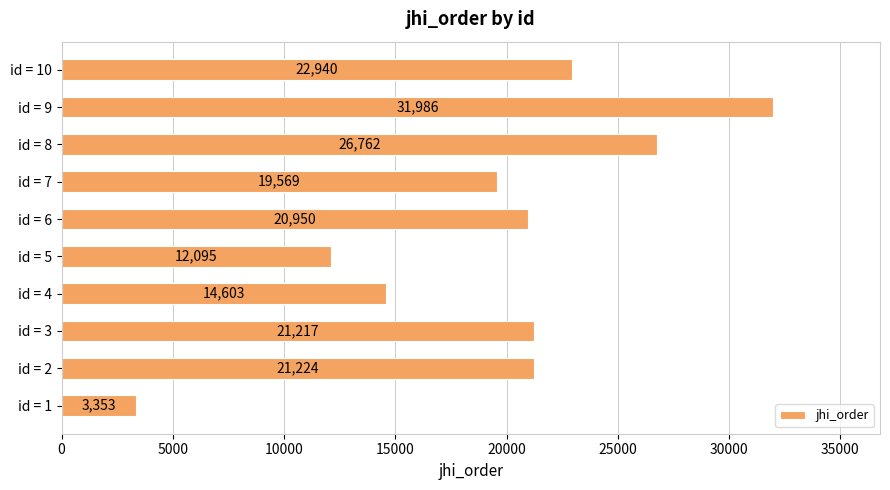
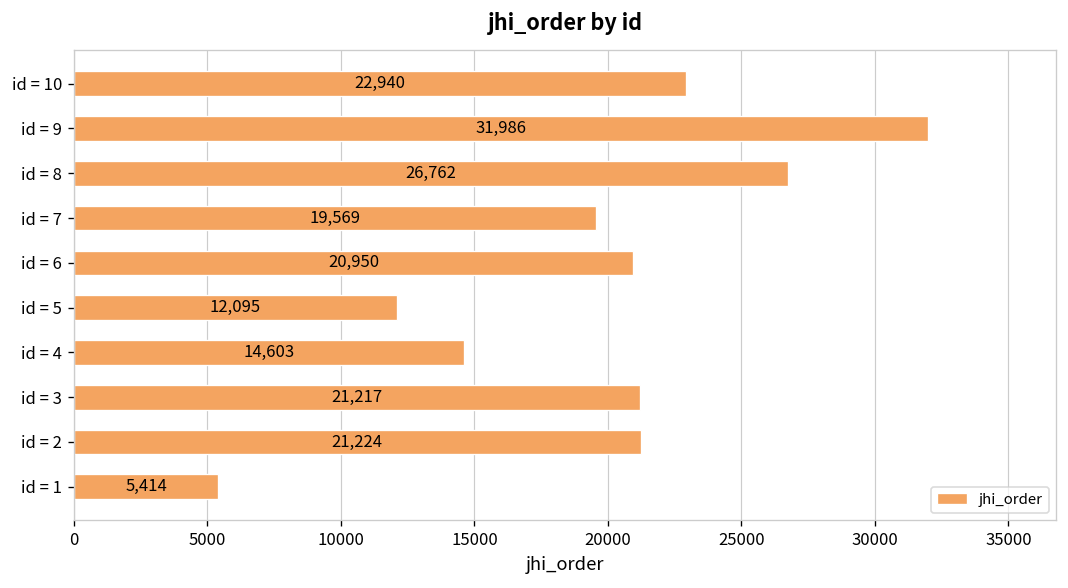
  {
    "id = 10": "22,940",
    "id = 9": "31,986",
    "id = 8": "26,762",
    "id = 7": "19,569",
    "id = 6": "20,950",
    "id = 5": "12,095",
    "id = 4": "14,603",
    "id = 3": "21,217",
    "id = 2": "21,224",
-   "id = 1": "3,353"
+   "id = 1": "5,414"
  }
